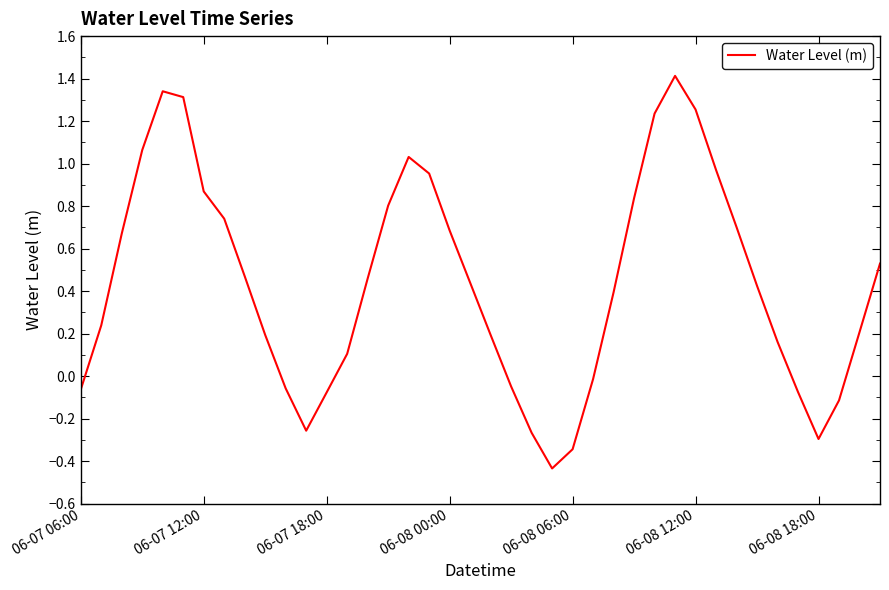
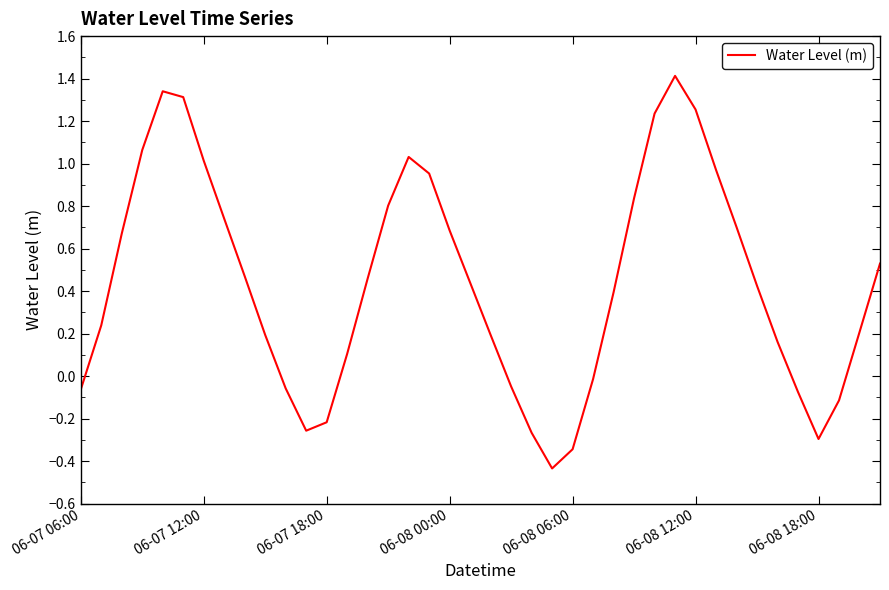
  {
    "06-07 06:00": -0.06,
-   "06-07 12:00": 0.87,
-   "06-07 18:00": -0.08,
+   "06-07 12:00": 1.01,
+   "06-07 18:00": -0.22,
    "06-08 00:00": 0.69,
    "06-08 06:00": -0.34,
    "06-08 12:00": 1.25,
    "06-08 18:00": -0.30
  }
